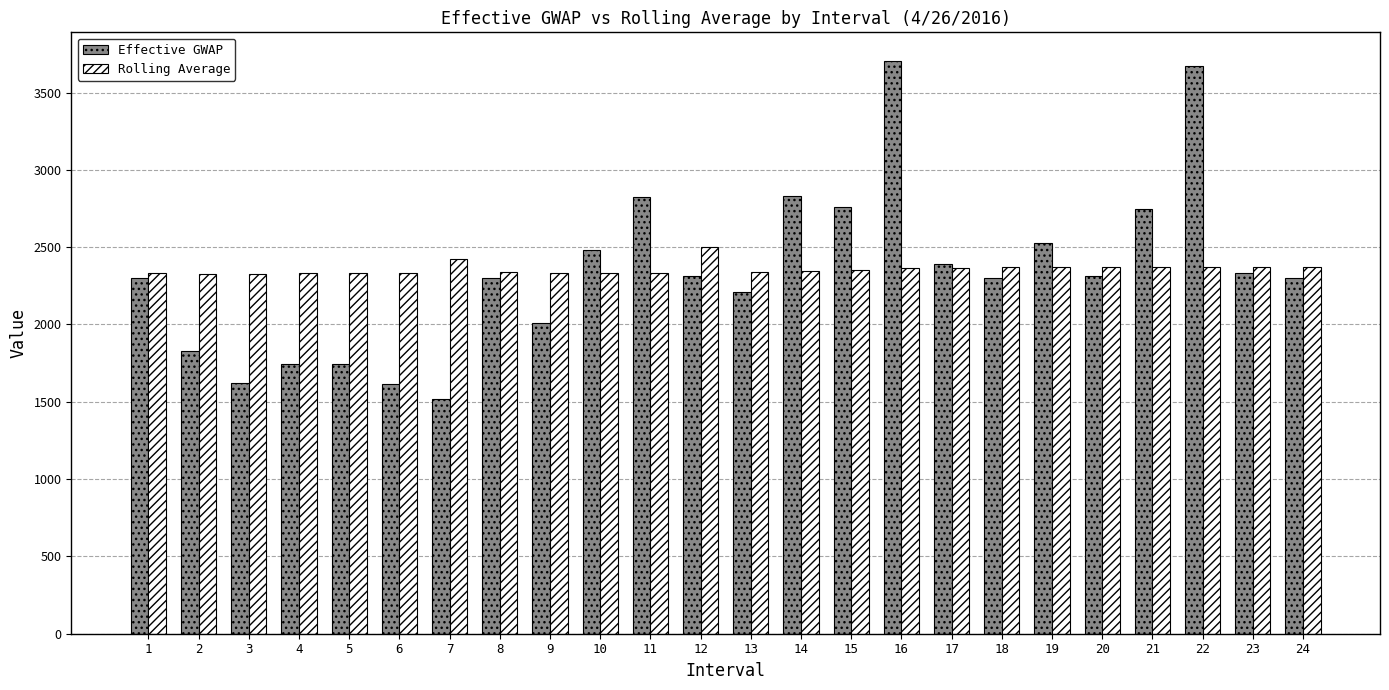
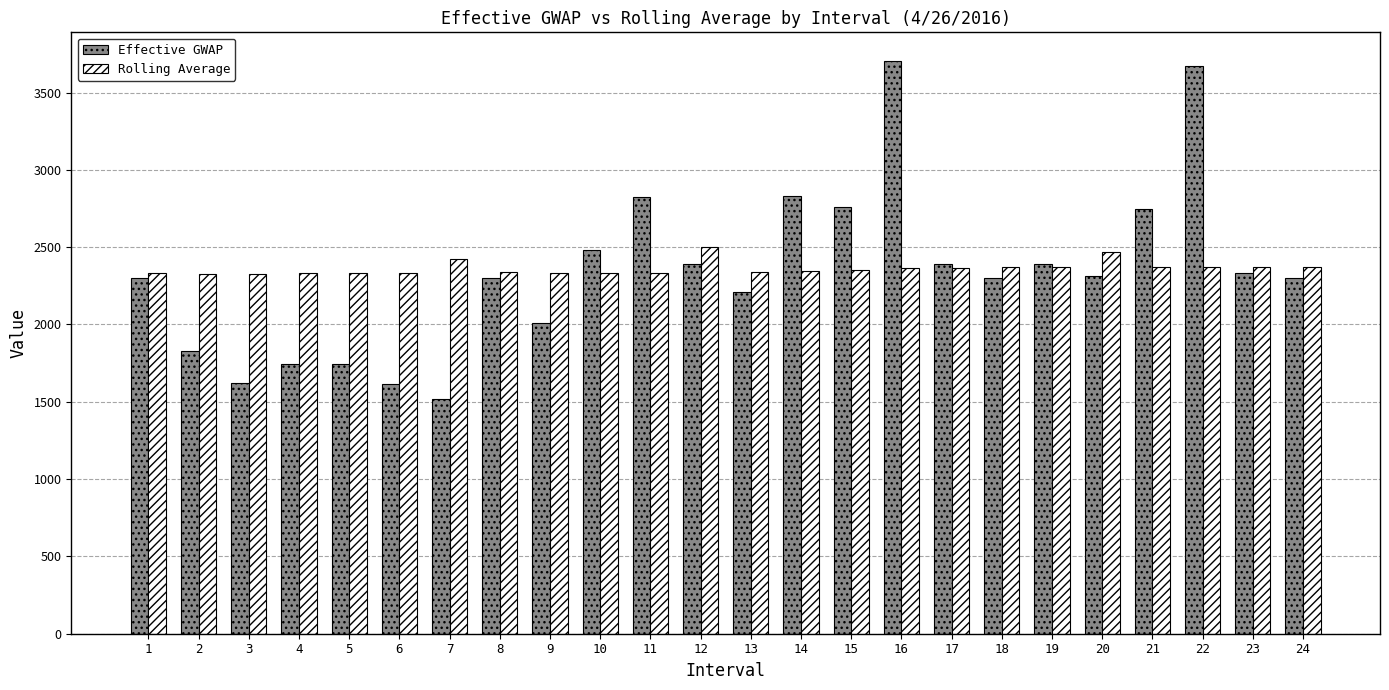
  {
    "Effective GWAP": {
      "1": 2300,
      "2": 1830,
      "3": 1620,
      "4": 1750,
      "5": 1750,
      "6": 1620,
      "7": 1520,
      "8": 2300,
      "9": 2010,
      "10": 2480,
      "11": 2820,
-     "12": 2310,
+     "12": 2390,
      "13": 2210,
      "14": 2830,
      "15": 2760,
      "16": 3700,
      "17": 2390,
      "18": 2300,
-     "19": 2530,
+     "19": 2390,
      "20": 2310,
      "21": 2740,
      "22": 3670,
      "23": 2330,
      "24": 2300
    },
    "Rolling Average": {
      "1": 2330,
      "2": 2330,
      "3": 2330,
      "4": 2330,
      "5": 2330,
      "6": 2330,
      "7": 2420,
      "8": 2340,
      "9": 2340,
      "10": 2330,
      "11": 2330,
      "12": 2500,
      "13": 2340,
      "14": 2350,
      "15": 2350,
      "16": 2360,
      "17": 2370,
      "18": 2370,
      "19": 2370,
-     "20": 2370,
+     "20": 2470,
      "21": 2370,
      "22": 2370,
      "23": 2370,
      "24": 2370
    }
  }
